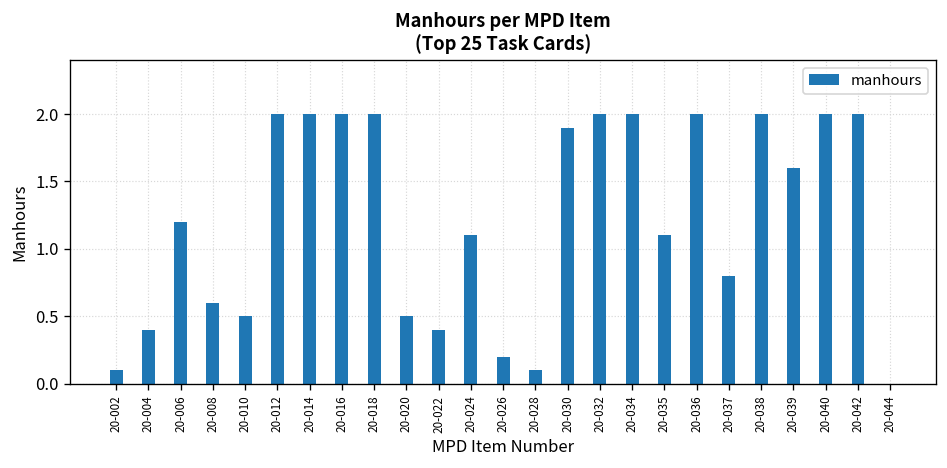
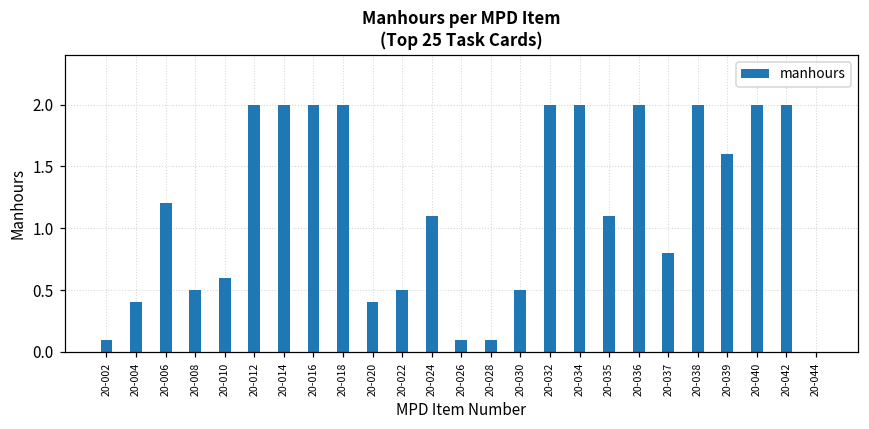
  {
    "20-002": 0.1,
    "20-004": 0.4,
    "20-006": 1.2,
-   "20-008": 0.6,
-   "20-010": 0.5,
+   "20-008": 0.5,
+   "20-010": 0.6,
    "20-012": 2.0,
    "20-014": 2.0,
    "20-016": 2.0,
    "20-018": 2.0,
-   "20-020": 0.5,
-   "20-022": 0.4,
+   "20-020": 0.4,
+   "20-022": 0.5,
    "20-024": 1.1,
-   "20-026": 0.2,
+   "20-026": 0.1,
    "20-028": 0.1,
-   "20-030": 1.9,
+   "20-030": 0.5,
    "20-032": 2.0,
    "20-034": 2.0,
    "20-035": 1.1,
    "20-036": 2.0,
    "20-037": 0.8,
    "20-038": 2.0,
    "20-039": 1.6,
    "20-040": 2.0,
    "20-042": 2.0,
    "20-044": 0.0
  }
